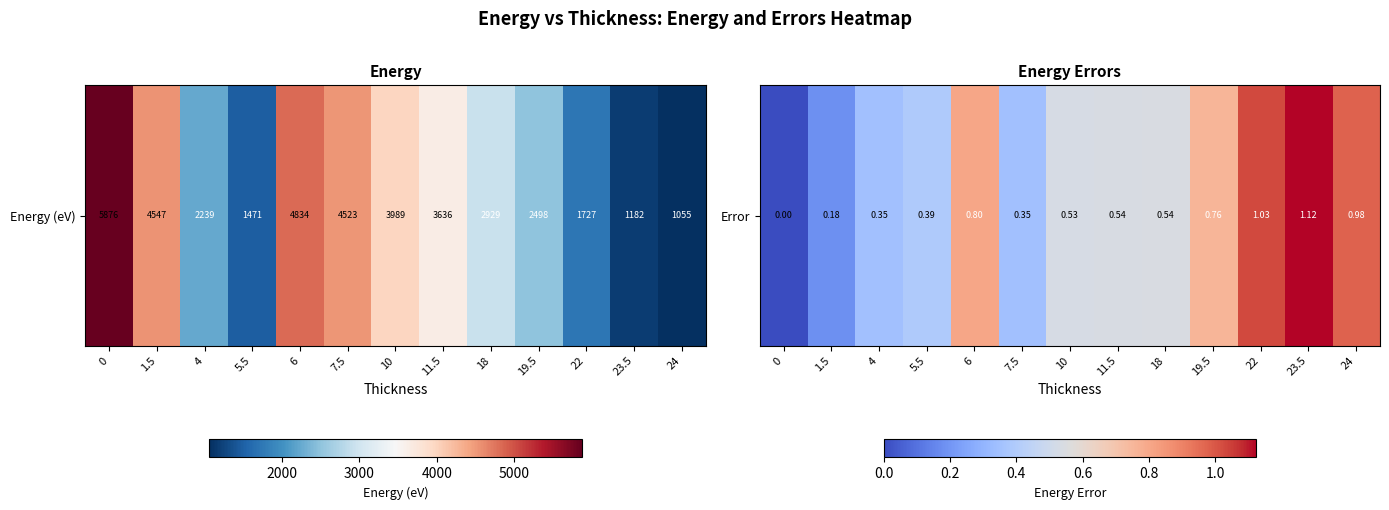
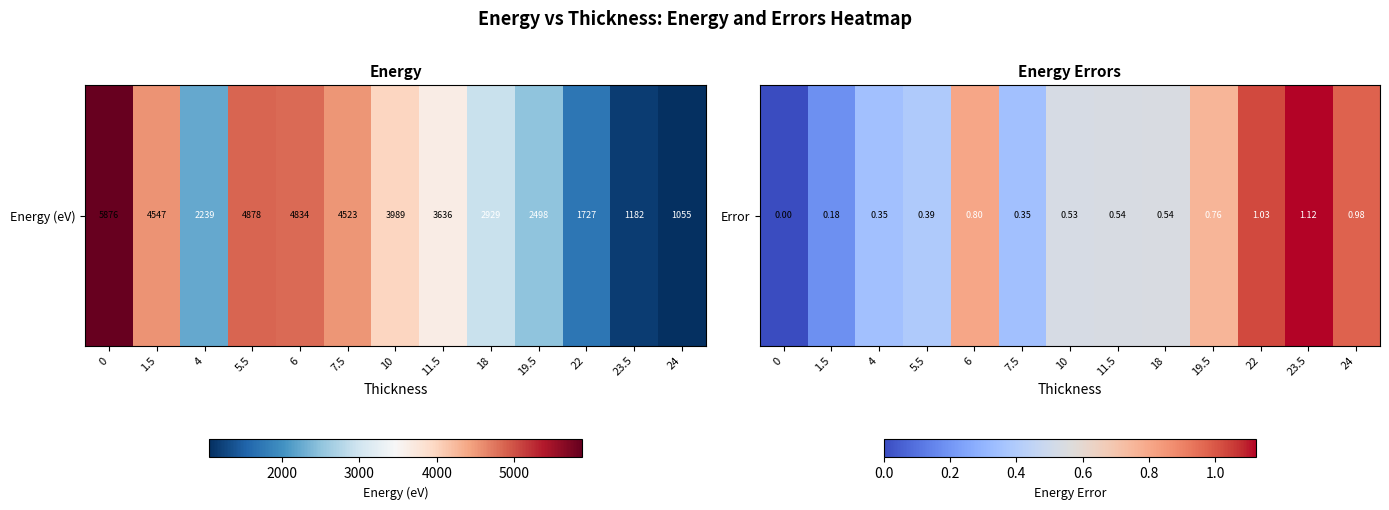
  {
    "Energy": {
      "Energy (eV)": {
        "0": 5876,
        "1.5": 4547,
        "4": 2239,
-       "5.5": 1471,
+       "5.5": 4878,
        "6": 4834,
        "7.5": 4523,
        "10": 3989,
        "11.5": 3636,
        "18": 2929,
        "19.5": 2498,
        "22": 1727,
        "23.5": 1182,
        "24": 1055
      }
    },
    "Energy Errors": {
      "Error": {
        "0": 0.00,
        "1.5": 0.18,
        "4": 0.35,
        "5.5": 0.39,
        "6": 0.80,
        "7.5": 0.35,
        "10": 0.53,
        "11.5": 0.54,
        "18": 0.54,
        "19.5": 0.76,
        "22": 1.03,
        "23.5": 1.12,
        "24": 0.98
      }
    }
  }
